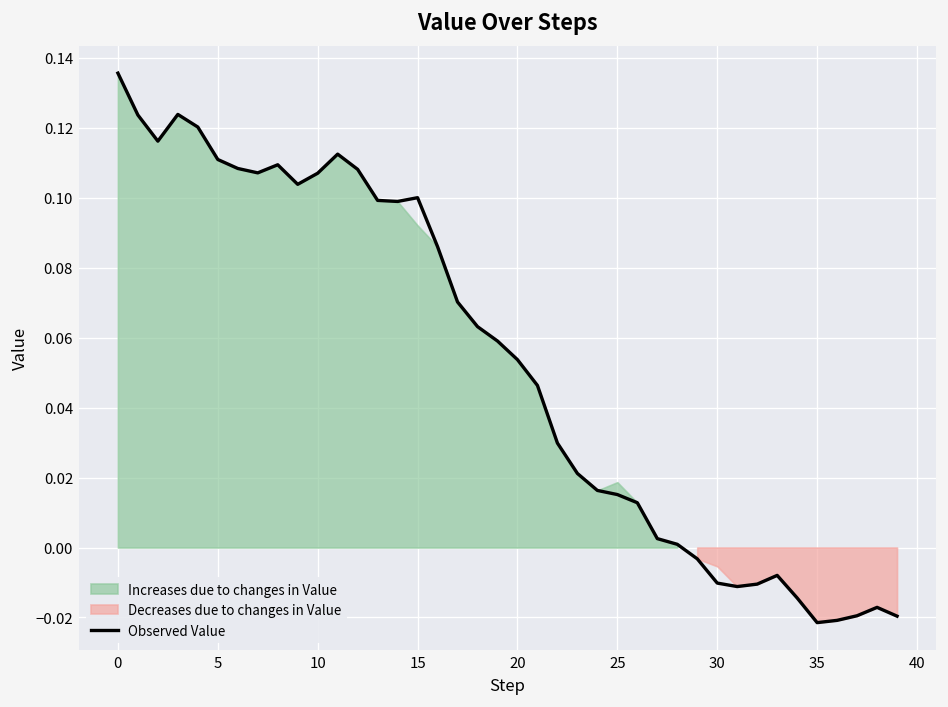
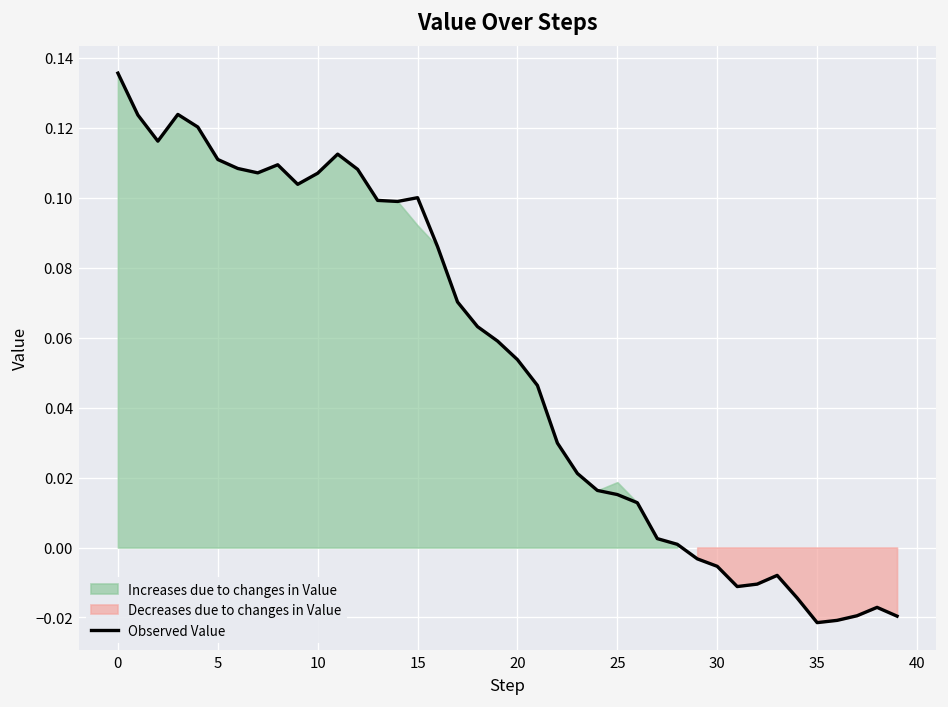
  {
    "Observed Value": {
      "15": 0.100,
      "25": 0.015,
-     "30": -0.010,
+     "30": -0.005,
      "35": -0.021
    },
    "Increases due to changes in Value": {
      "15": 0.092,
      "25": 0.019
    }
  }
